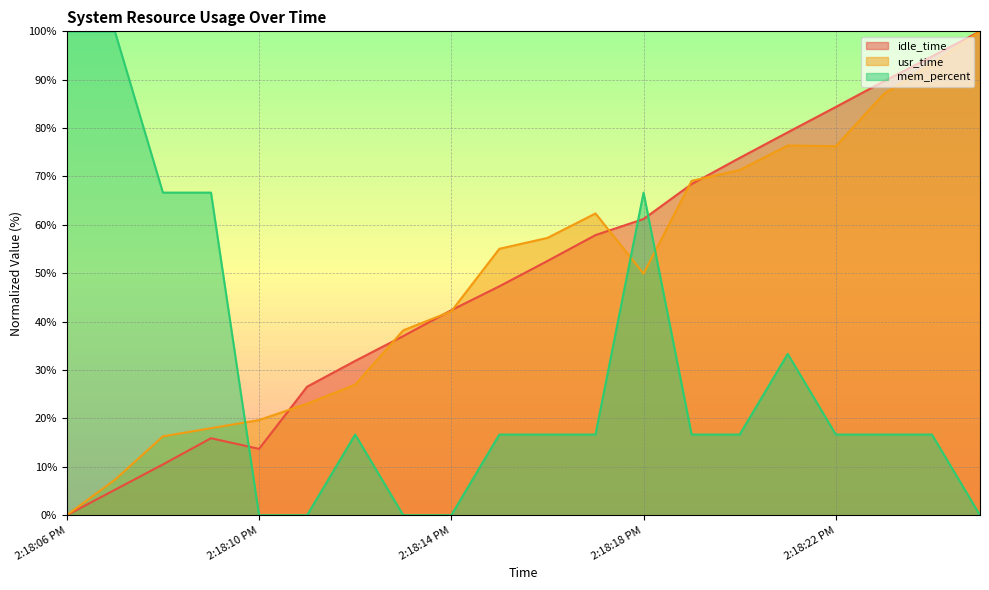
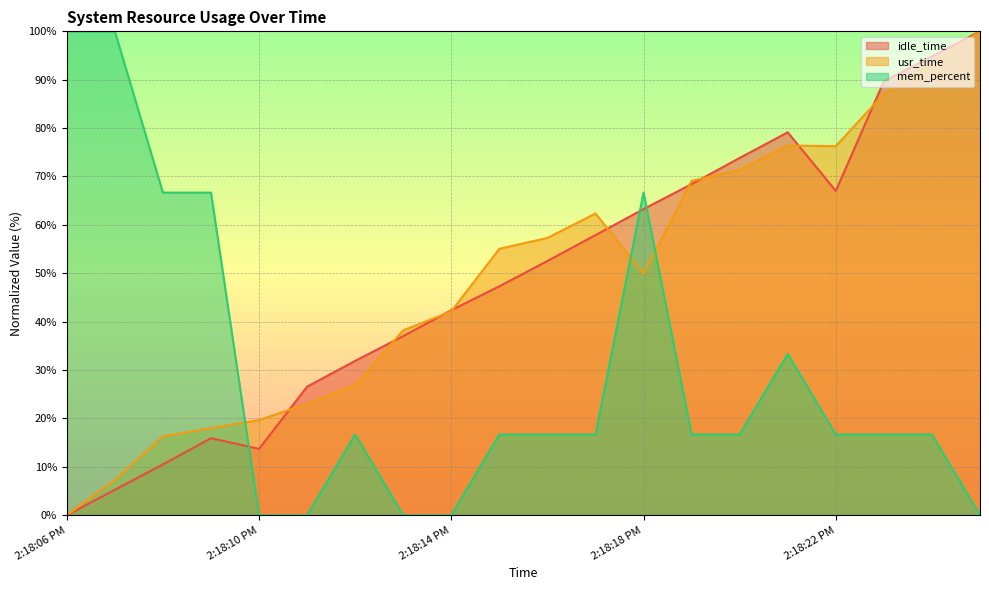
  {
    "idle_time": {
      "2:18:10 PM": "14%",
-     "2:18:18 PM": "61%",
-     "2:18:22 PM": "84%"
+     "2:18:18 PM": "63%",
+     "2:18:22 PM": "67%"
    },
    "usr_time": {
      "2:18:10 PM": "20%",
      "2:18:18 PM": "50%",
      "2:18:22 PM": "76%"
    },
    "mem_percent": {
      "2:18:06 PM": "100%",
      "2:18:10 PM": "0%",
      "2:18:14 PM": "0%",
      "2:18:18 PM": "67%",
      "2:18:22 PM": "17%"
    }
  }
